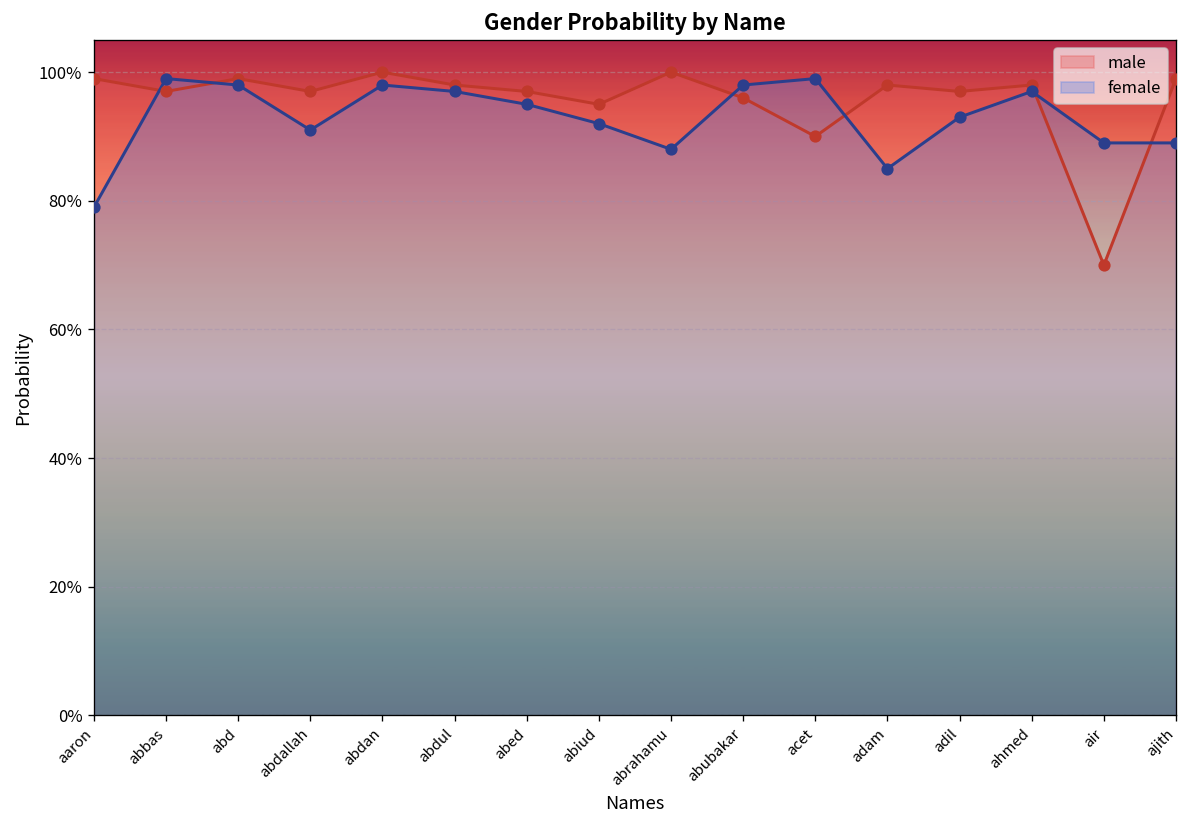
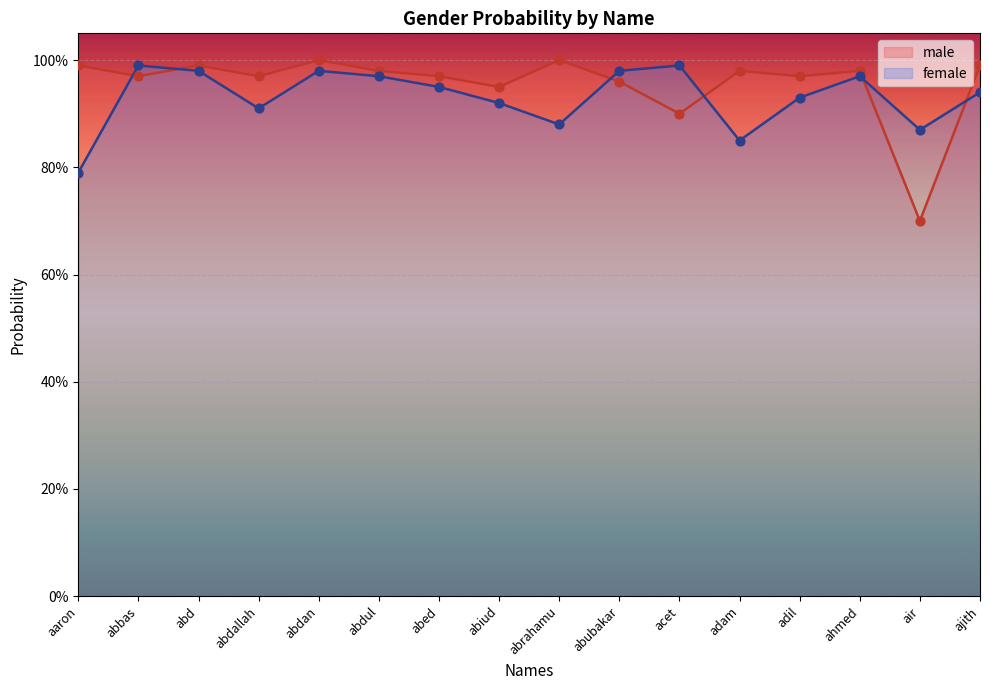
  {
    "male": {
      "aaron": "99%",
      "abbas": "97%",
      "abd": "99%",
      "abdallah": "97%",
      "abdan": "100%",
      "abdul": "98%",
      "abed": "97%",
      "abiud": "95%",
      "abrahamu": "100%",
      "abubakar": "96%",
      "acet": "90%",
      "adam": "98%",
      "adil": "97%",
      "ahmed": "98%",
      "air": "70%",
      "ajith": "99%"
    },
    "female": {
      "aaron": "79%",
      "abbas": "99%",
      "abd": "98%",
      "abdallah": "91%",
      "abdan": "98%",
      "abdul": "97%",
      "abed": "95%",
      "abiud": "92%",
      "abrahamu": "88%",
      "abubakar": "98%",
      "acet": "99%",
      "adam": "85%",
      "adil": "93%",
      "ahmed": "97%",
-     "air": "89%",
-     "ajith": "89%"
+     "air": "87%",
+     "ajith": "94%"
    }
  }
